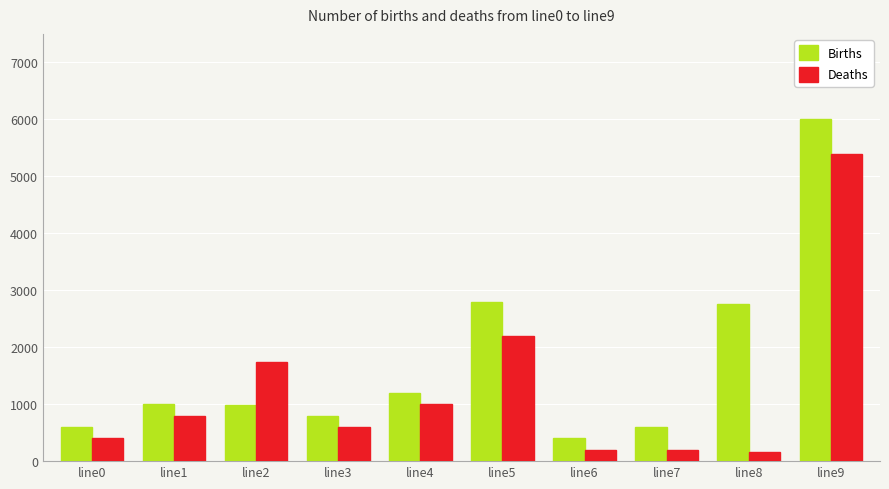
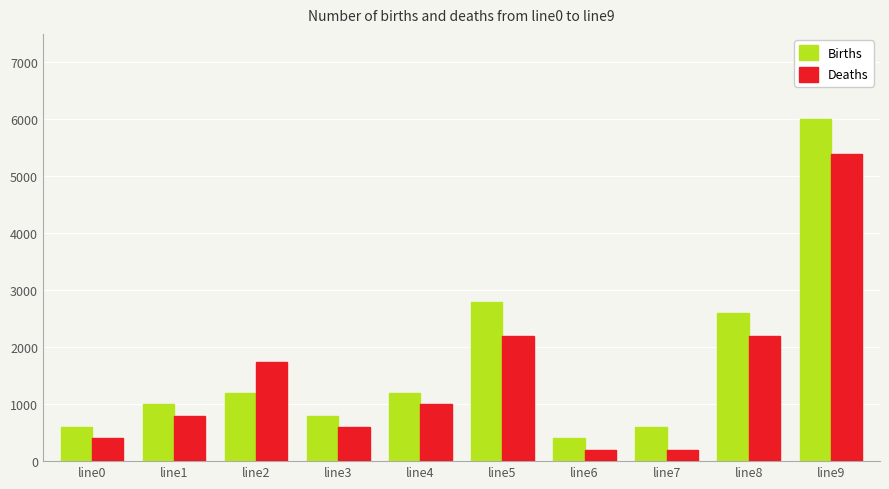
  {
    "Births": {
      "line0": 600,
      "line1": 1000,
-     "line2": 1000,
+     "line2": 1200,
      "line3": 800,
      "line4": 1200,
      "line5": 2800,
      "line6": 400,
      "line7": 600,
-     "line8": 2800,
+     "line8": 2600,
      "line9": 6000
    },
    "Deaths": {
      "line0": 400,
      "line1": 800,
      "line2": 1700,
      "line3": 600,
      "line4": 1000,
      "line5": 2200,
      "line6": 200,
      "line7": 200,
-     "line8": 200,
+     "line8": 2200,
      "line9": 5400
    }
  }
